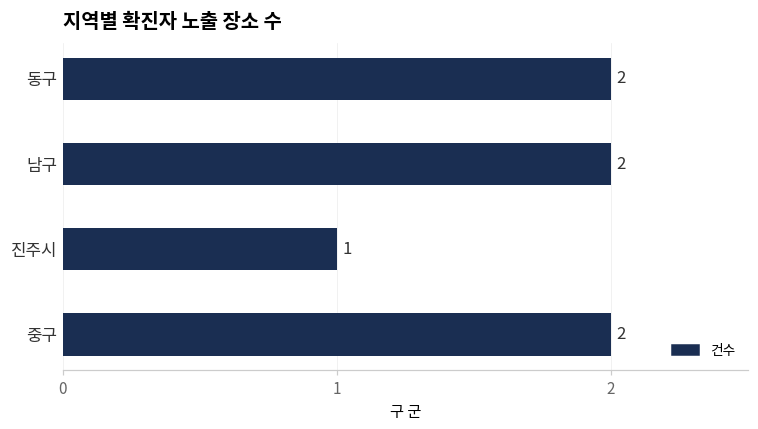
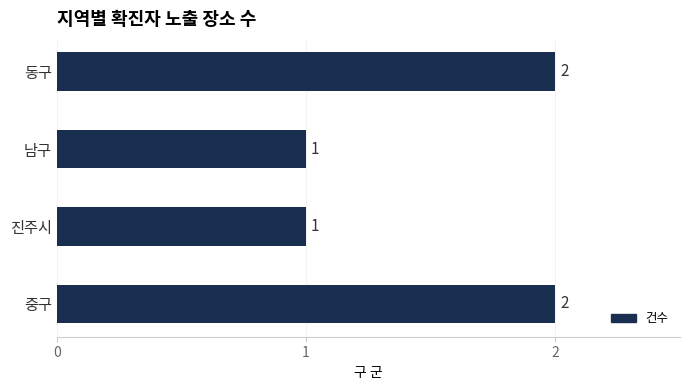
  {
    "동구": 2,
-   "남구": 2,
+   "남구": 1,
    "진주시": 1,
    "중구": 2
  }
